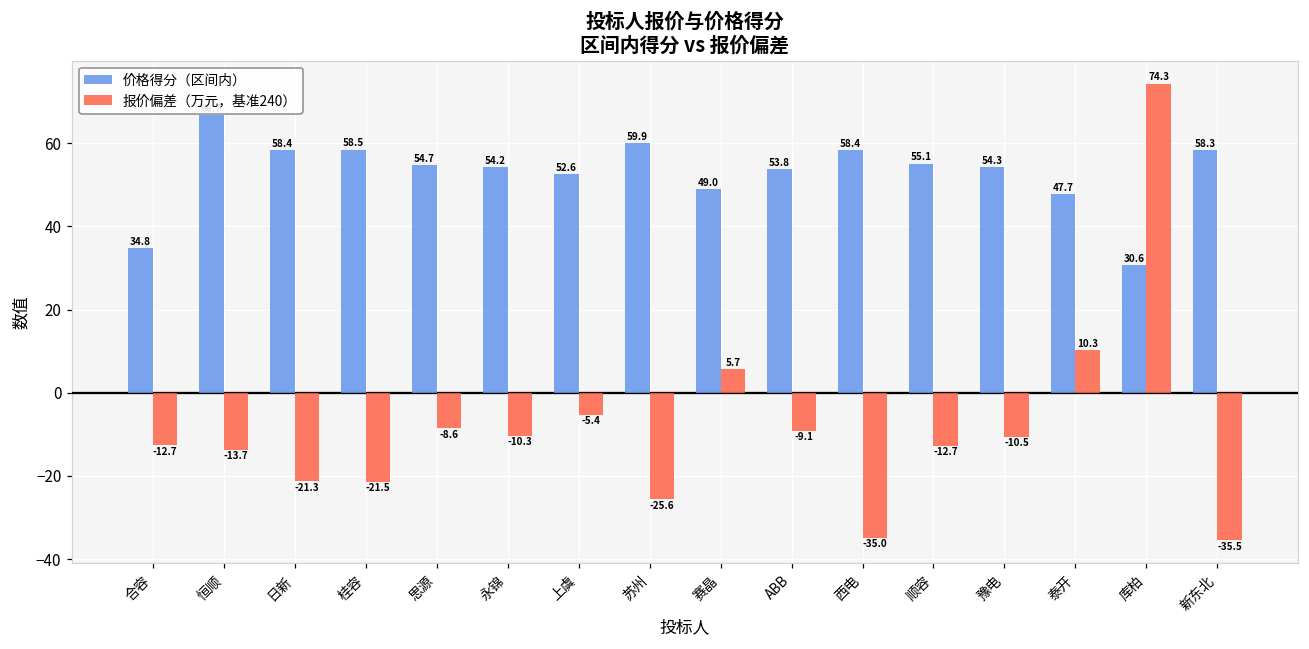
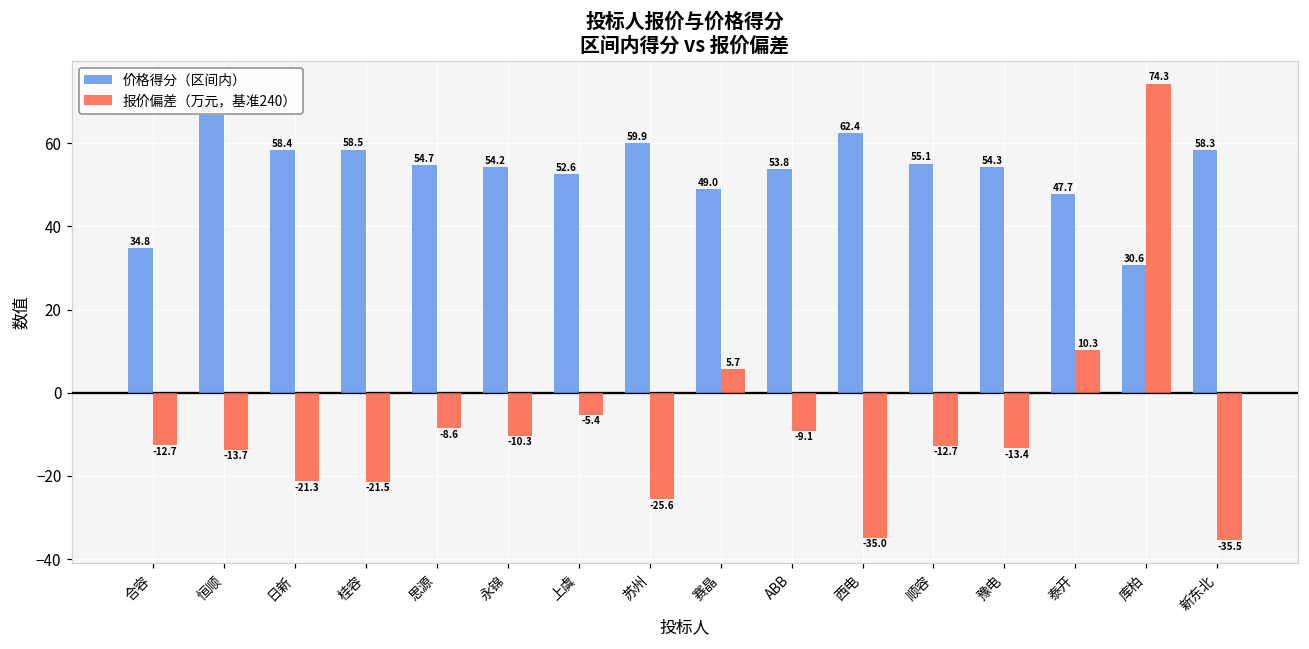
  {
    "价格得分（区间内）": {
      "合容": 34.8,
      "日新": 58.4,
      "桂容": 58.5,
      "思源": 54.7,
      "永锦": 54.2,
      "上虞": 52.6,
      "苏州": 59.9,
      "赛晶": 49.0,
      "ABB": 53.8,
-     "西电": 58.4,
+     "西电": 62.4,
      "顺容": 55.1,
      "豫电": 54.3,
      "泰开": 47.7,
      "库柏": 30.6,
      "新东北": 58.3
    },
    "报价偏差（万元，基准240）": {
      "合容": -12.7,
      "恒顺": -13.7,
      "日新": -21.3,
      "桂容": -21.5,
      "思源": -8.6,
      "永锦": -10.3,
      "上虞": -5.4,
      "苏州": -25.6,
      "赛晶": 5.7,
      "ABB": -9.1,
      "西电": -35.0,
      "顺容": -12.7,
-     "豫电": -10.5,
+     "豫电": -13.4,
      "泰开": 10.3,
      "库柏": 74.3,
      "新东北": -35.5
    }
  }
